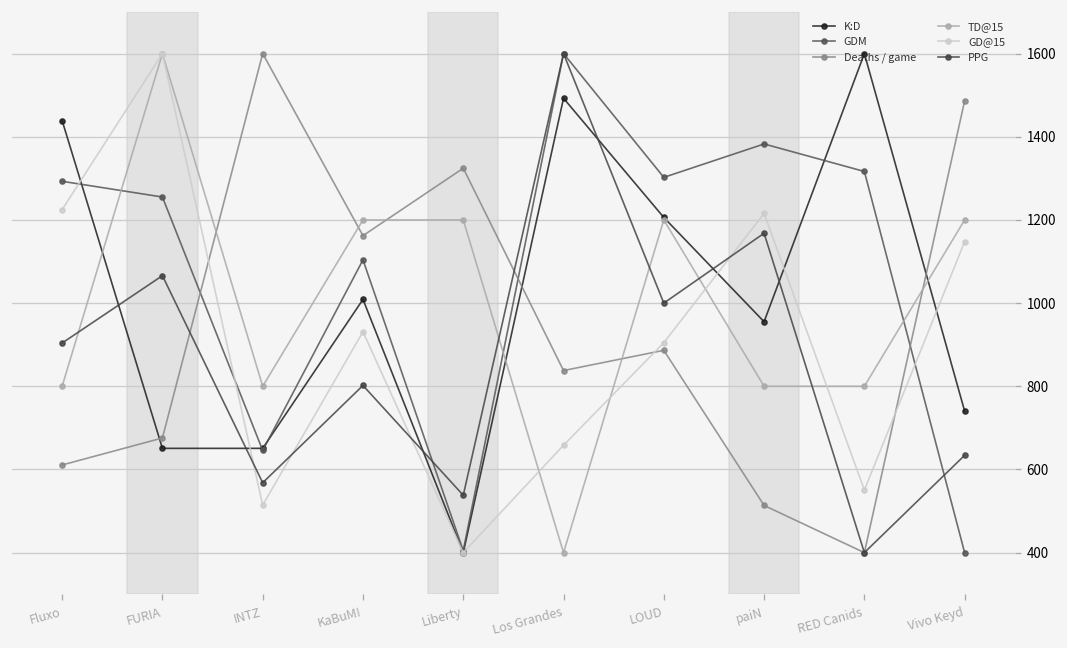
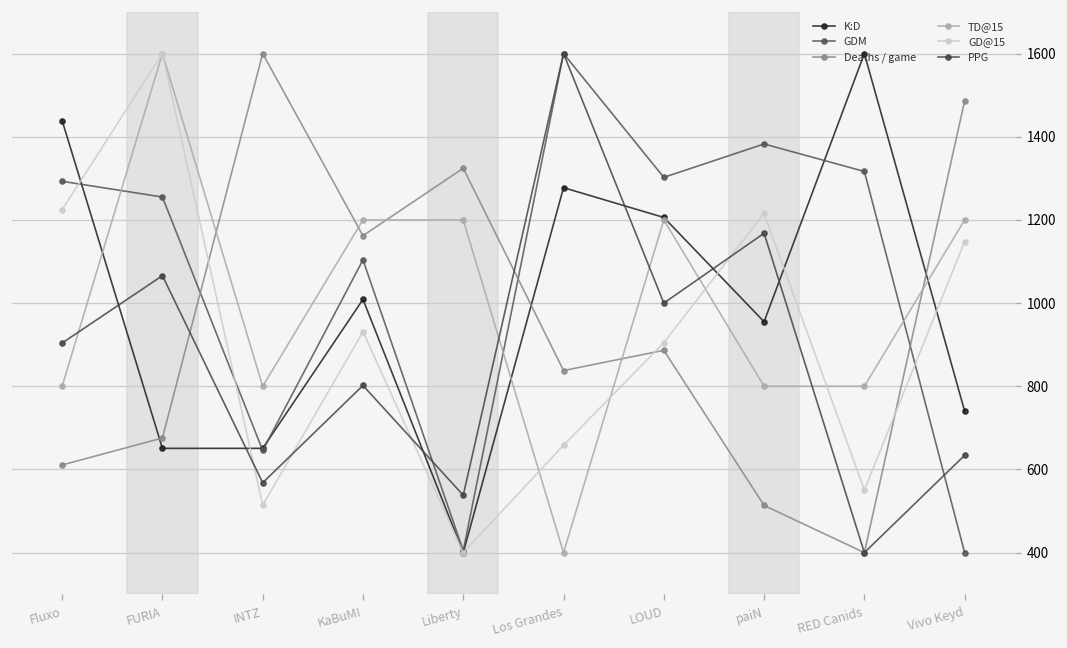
  {
    "K:D": {
      "Fluxo": 1440,
      "FURIA": 650,
      "KaBuM!": 1010,
-     "Los Grandes": 1490,
+     "Los Grandes": 1280,
      "paiN": 960,
      "RED Canids": 1600,
      "Vivo Keyd": 740
    }
  }
